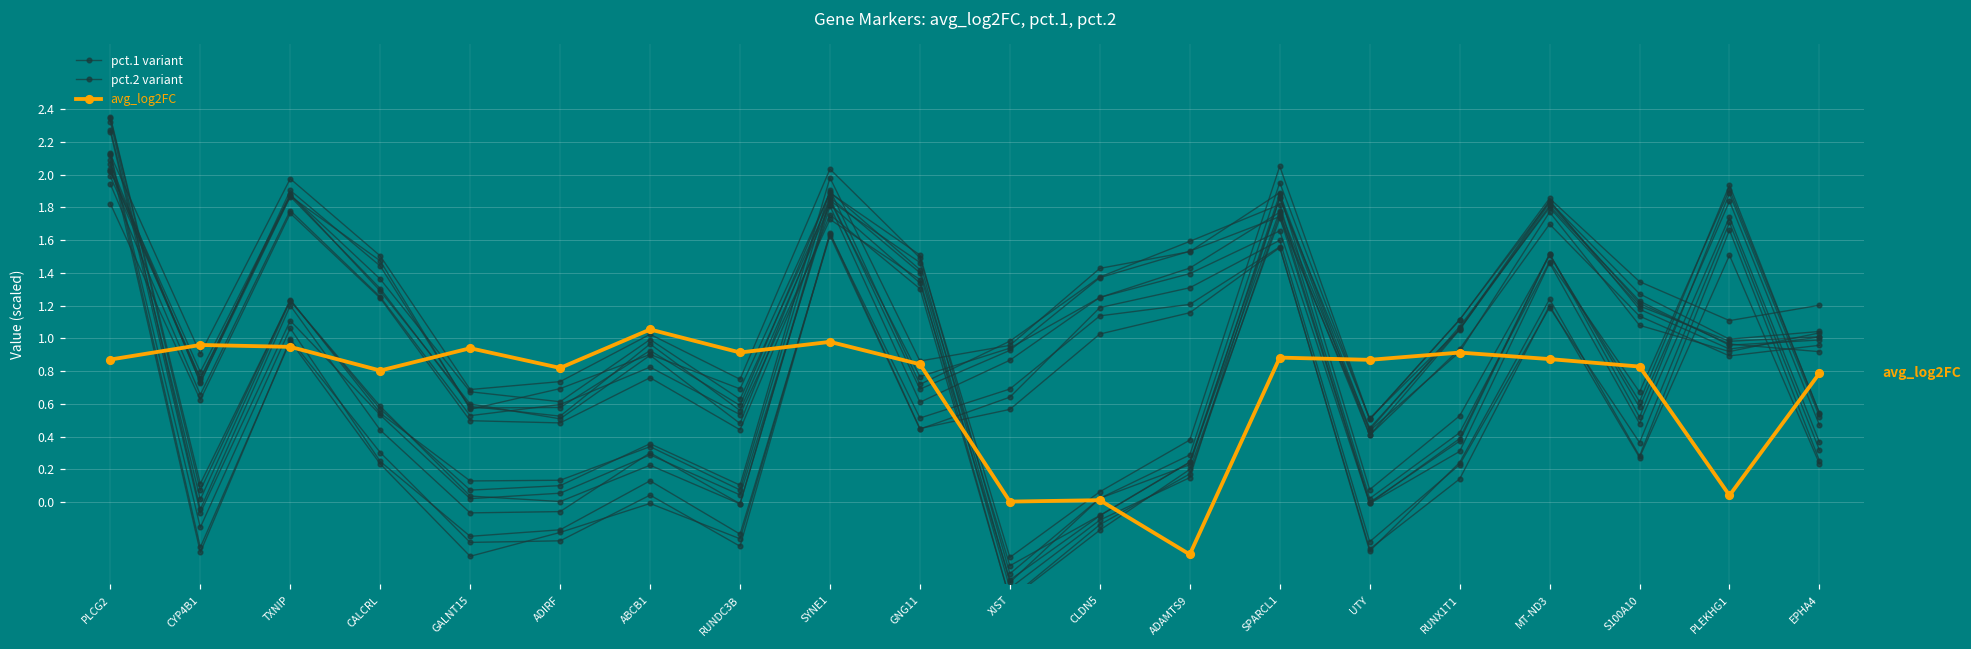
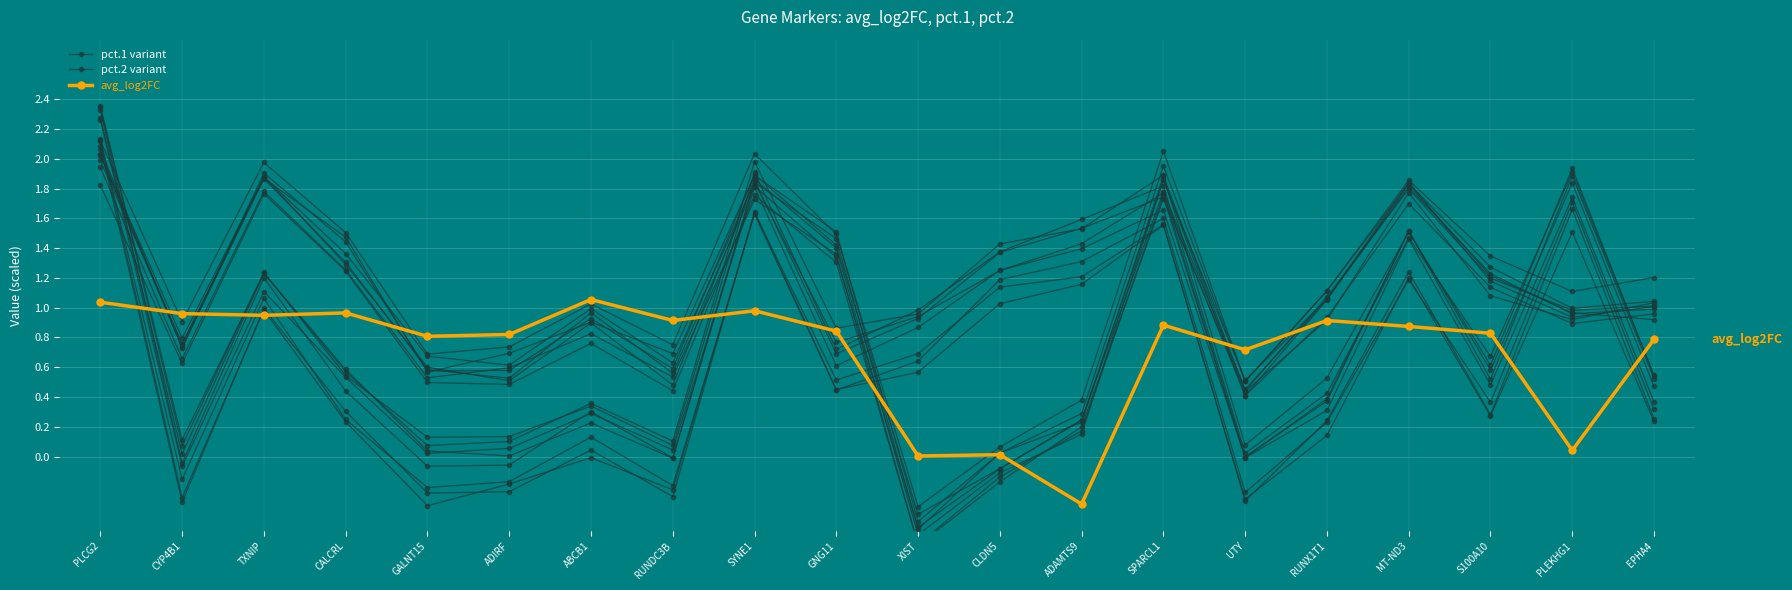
  {
    "avg_log2FC": {
-     "PLCG2": 0.87,
+     "PLCG2": 1.04,
      "CYP4B1": 0.96,
      "TXNIP": 0.95,
-     "CALCRL": 0.80,
-     "GALNT15": 0.94,
+     "CALCRL": 0.97,
+     "GALNT15": 0.81,
      "ADIRF": 0.82,
      "ABCB1": 1.05,
      "RUNDC3B": 0.91,
      "SYNE1": 0.98,
      "GNG11": 0.84,
      "XIST": 0.00,
      "ADAMTS9": -0.32,
      "SPARCL1": 0.88,
-     "UTY": 0.87,
+     "UTY": 0.72,
      "MT-ND3": 0.87,
      "S100A10": 0.83,
      "PLEKHG1": 0.04,
      "EPHA4": 0.79
    }
  }
